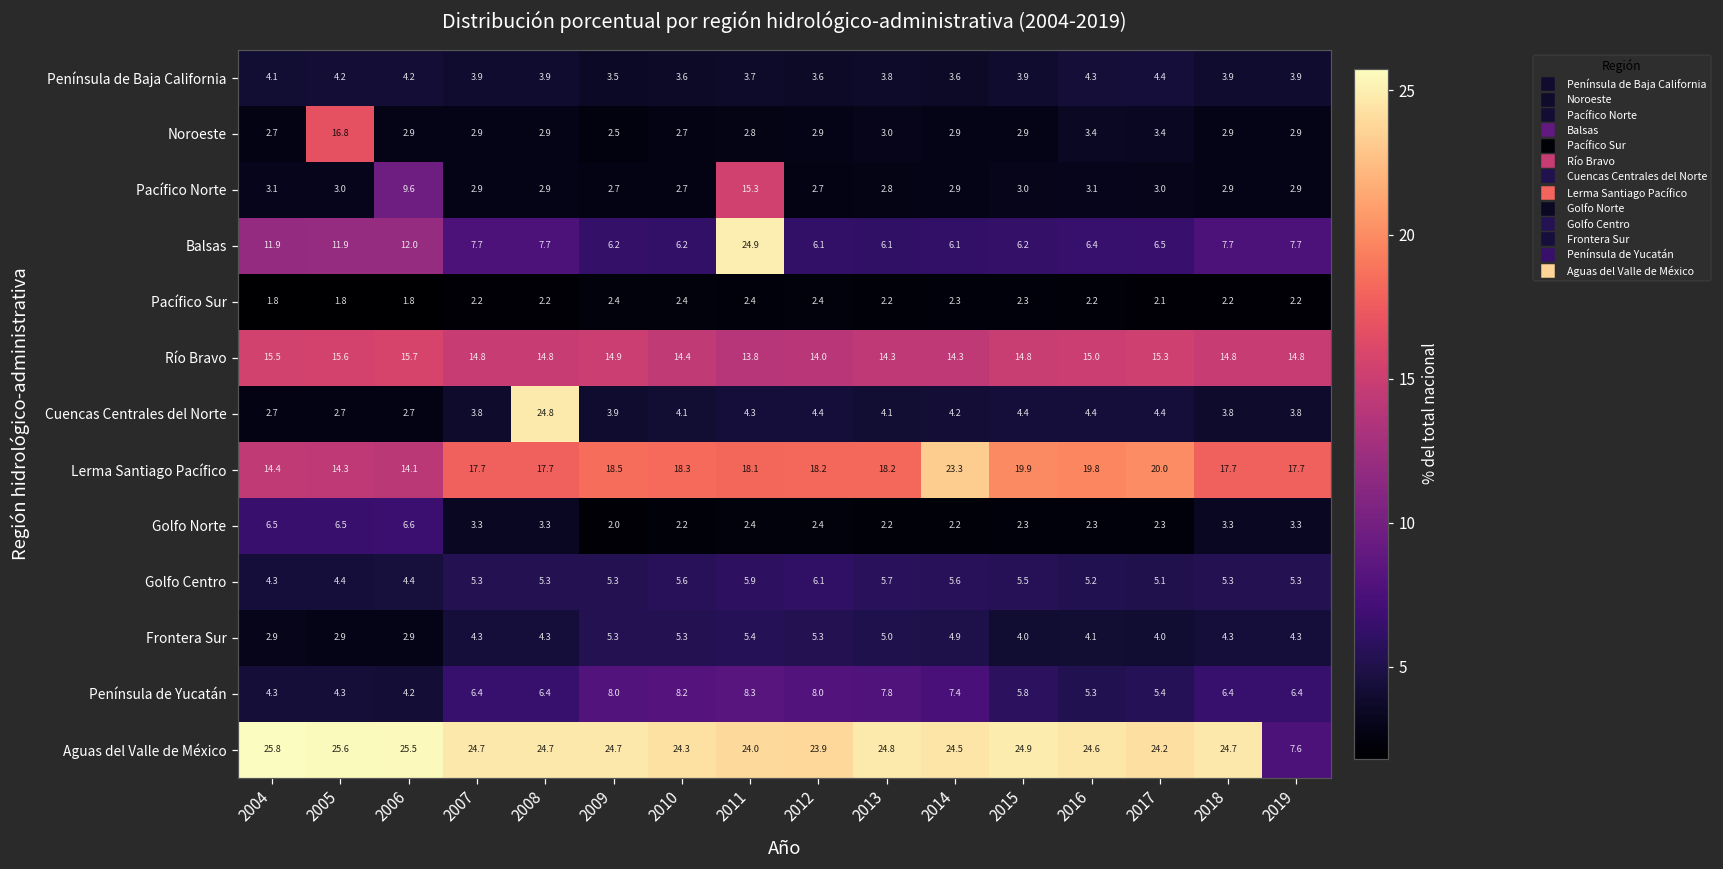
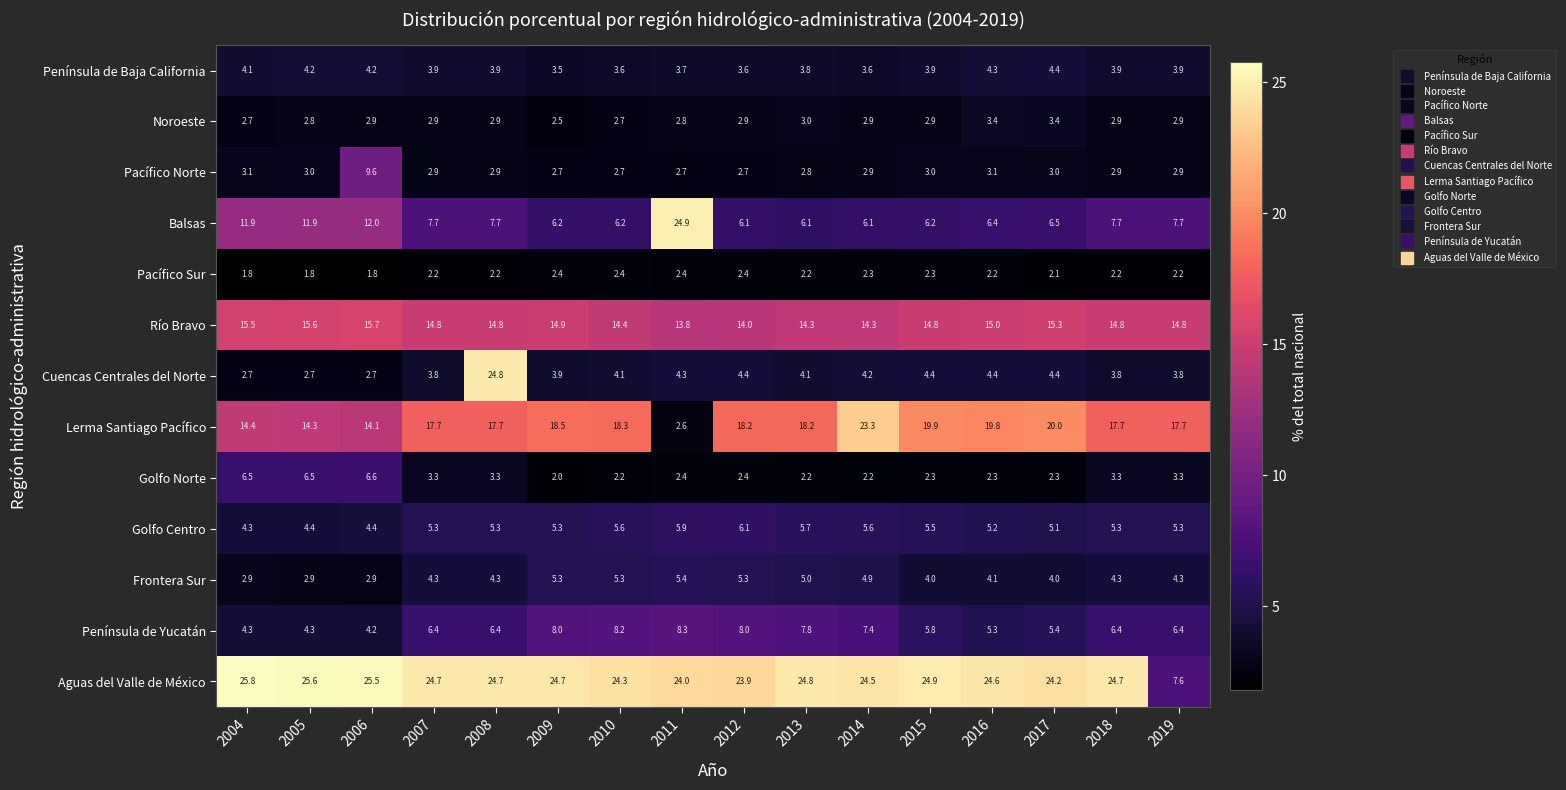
  {
    "Noroeste": {
      "2004": 2.7,
-     "2005": 16.8,
+     "2005": 2.8,
      "2006": 2.9,
      "2007": 2.9,
      "2008": 2.9,
      "2009": 2.5,
      "2010": 2.7,
      "2011": 2.8,
      "2012": 2.9,
      "2013": 3.0,
      "2014": 2.9,
      "2015": 2.9,
      "2016": 3.4,
      "2017": 3.4,
      "2018": 2.9,
      "2019": 2.9
    },
    "Pacífico Norte": {
      "2004": 3.1,
      "2005": 3.0,
      "2006": 9.6,
      "2007": 2.9,
      "2008": 2.9,
      "2009": 2.7,
      "2010": 2.7,
-     "2011": 15.3,
+     "2011": 2.7,
      "2012": 2.7,
      "2013": 2.8,
      "2014": 2.9,
      "2015": 3.0,
      "2016": 3.1,
      "2017": 3.0,
      "2018": 2.9,
      "2019": 2.9
    },
    "Lerma Santiago Pacífico": {
      "2004": 14.4,
      "2005": 14.3,
      "2006": 14.1,
      "2007": 17.7,
      "2008": 17.7,
      "2009": 18.5,
      "2010": 18.3,
-     "2011": 18.1,
+     "2011": 2.6,
      "2012": 18.2,
      "2013": 18.2,
      "2014": 23.3,
      "2015": 19.9,
      "2016": 19.8,
      "2017": 20.0,
      "2018": 17.7,
      "2019": 17.7
    }
  }
